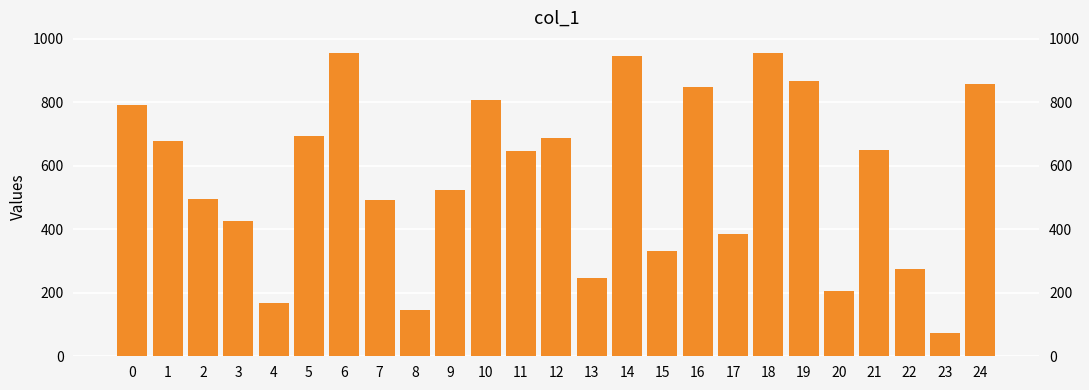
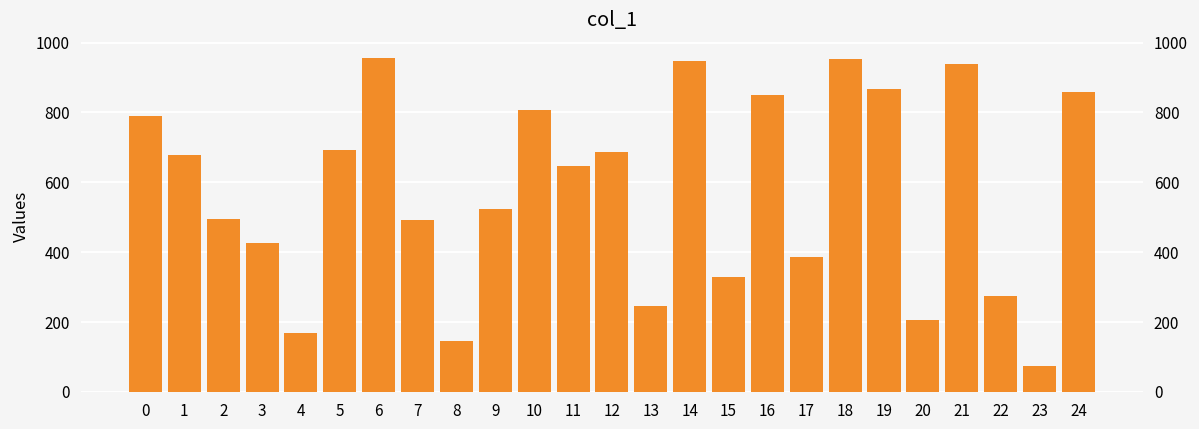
  {
    "0": 790,
    "1": 680,
    "2": 500,
    "3": 430,
    "4": 170,
    "5": 690,
    "6": 960,
    "7": 490,
    "8": 150,
    "9": 520,
    "10": 810,
    "11": 650,
    "12": 690,
    "13": 250,
    "14": 950,
    "15": 330,
    "16": 850,
    "17": 390,
    "18": 950,
    "19": 870,
    "20": 210,
-   "21": 650,
+   "21": 940,
    "22": 280,
    "23": 70,
    "24": 860
  }
